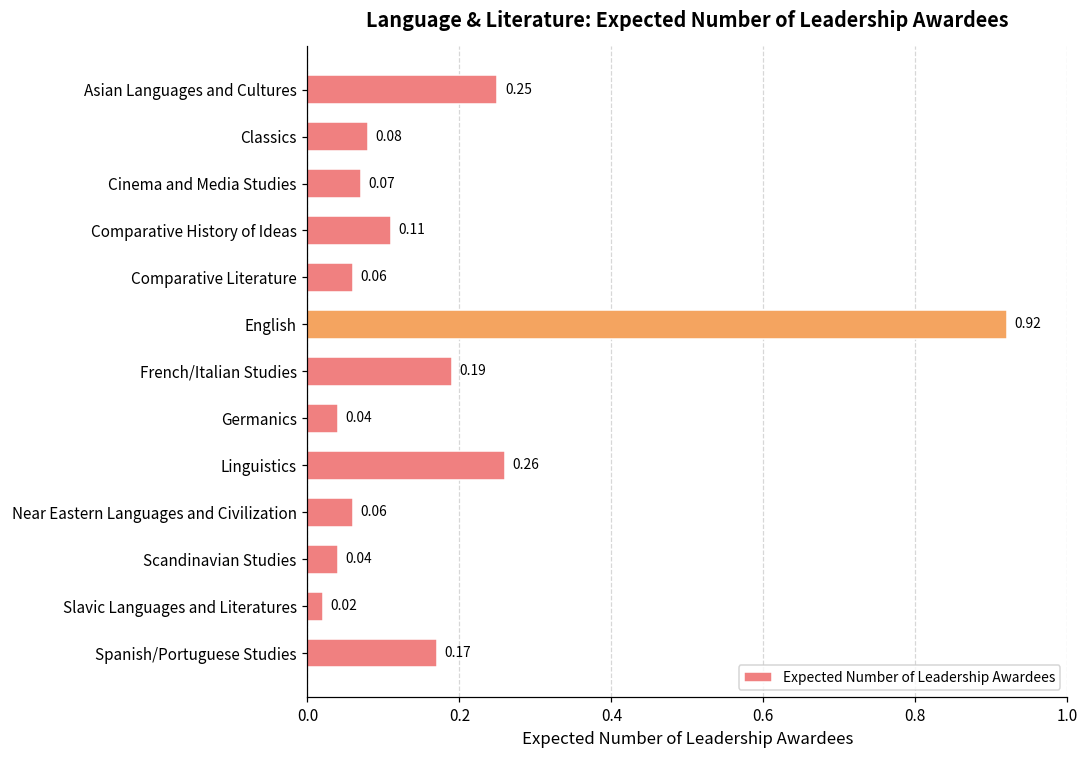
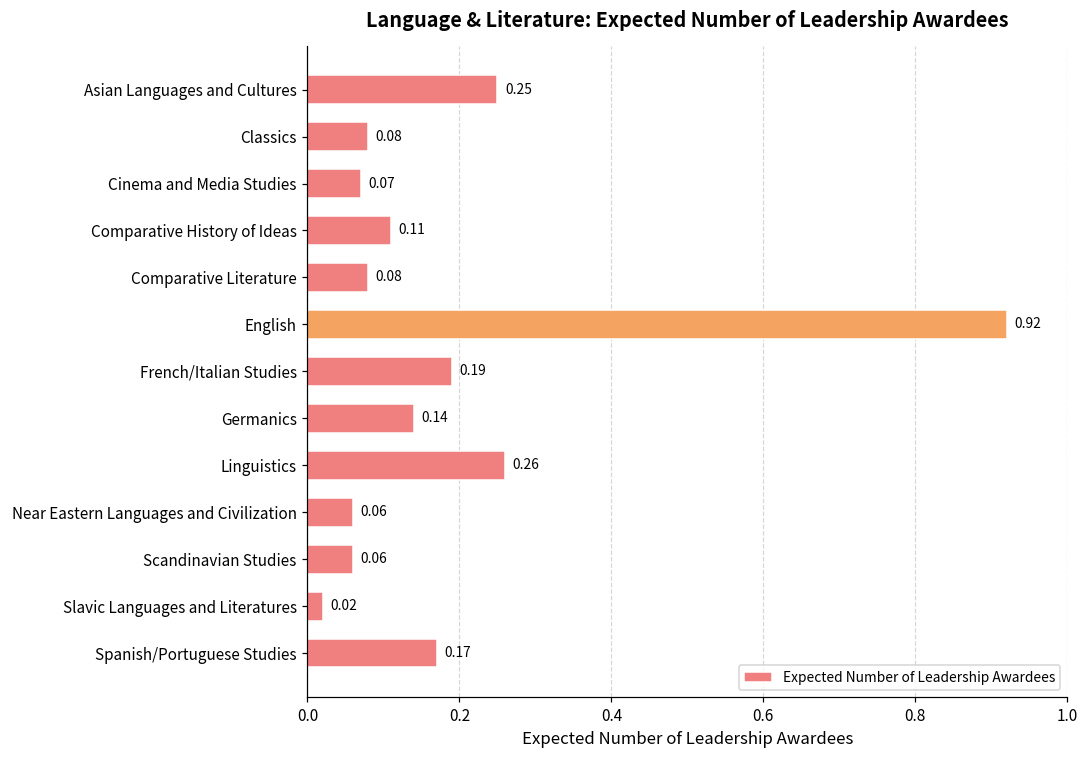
  {
    "Asian Languages and Cultures": 0.25,
    "Classics": 0.08,
    "Cinema and Media Studies": 0.07,
    "Comparative History of Ideas": 0.11,
-   "Comparative Literature": 0.06,
+   "Comparative Literature": 0.08,
    "English": 0.92,
    "French/Italian Studies": 0.19,
-   "Germanics": 0.04,
+   "Germanics": 0.14,
    "Linguistics": 0.26,
    "Near Eastern Languages and Civilization": 0.06,
-   "Scandinavian Studies": 0.04,
+   "Scandinavian Studies": 0.06,
    "Slavic Languages and Literatures": 0.02,
    "Spanish/Portuguese Studies": 0.17
  }
